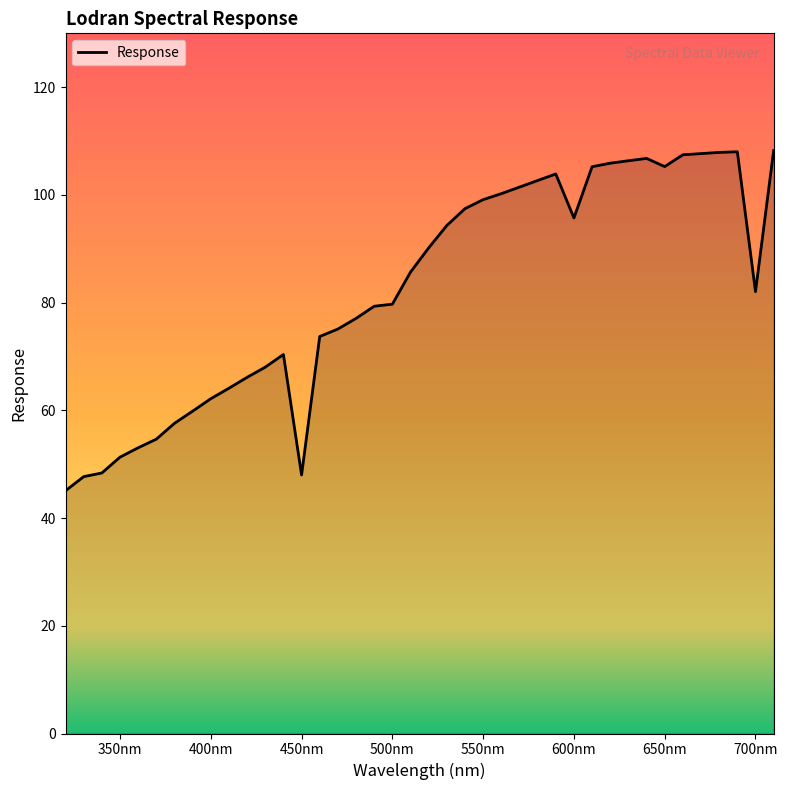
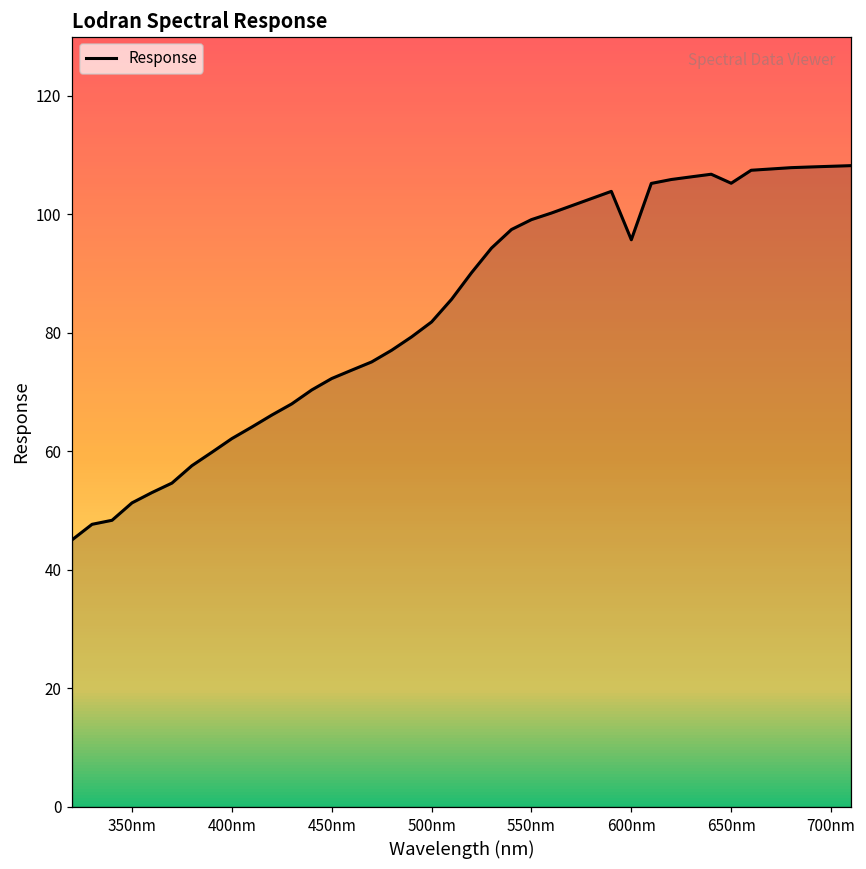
  {
    "350nm": 51,
    "400nm": 62,
-   "450nm": 48,
-   "500nm": 80,
+   "450nm": 72,
+   "500nm": 82,
    "550nm": 99,
    "600nm": 96,
    "650nm": 105,
-   "700nm": 82
+   "700nm": 108
  }
